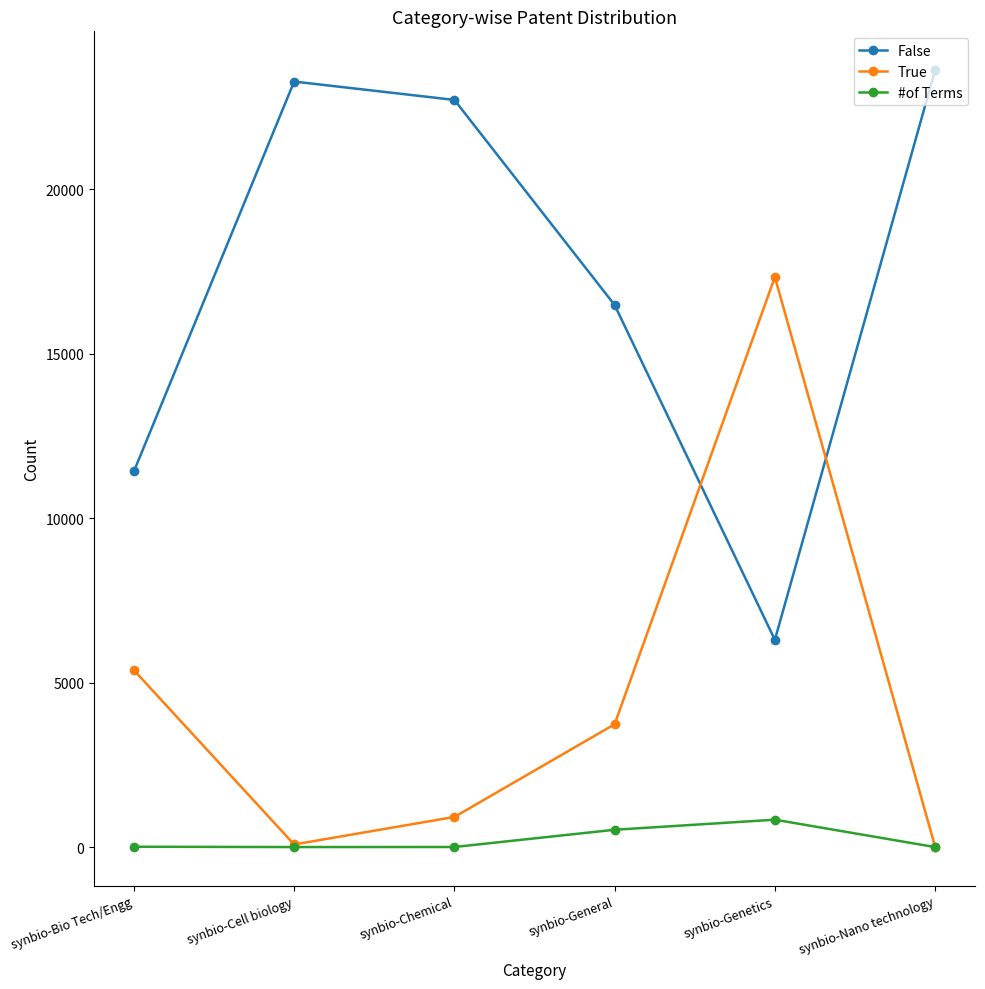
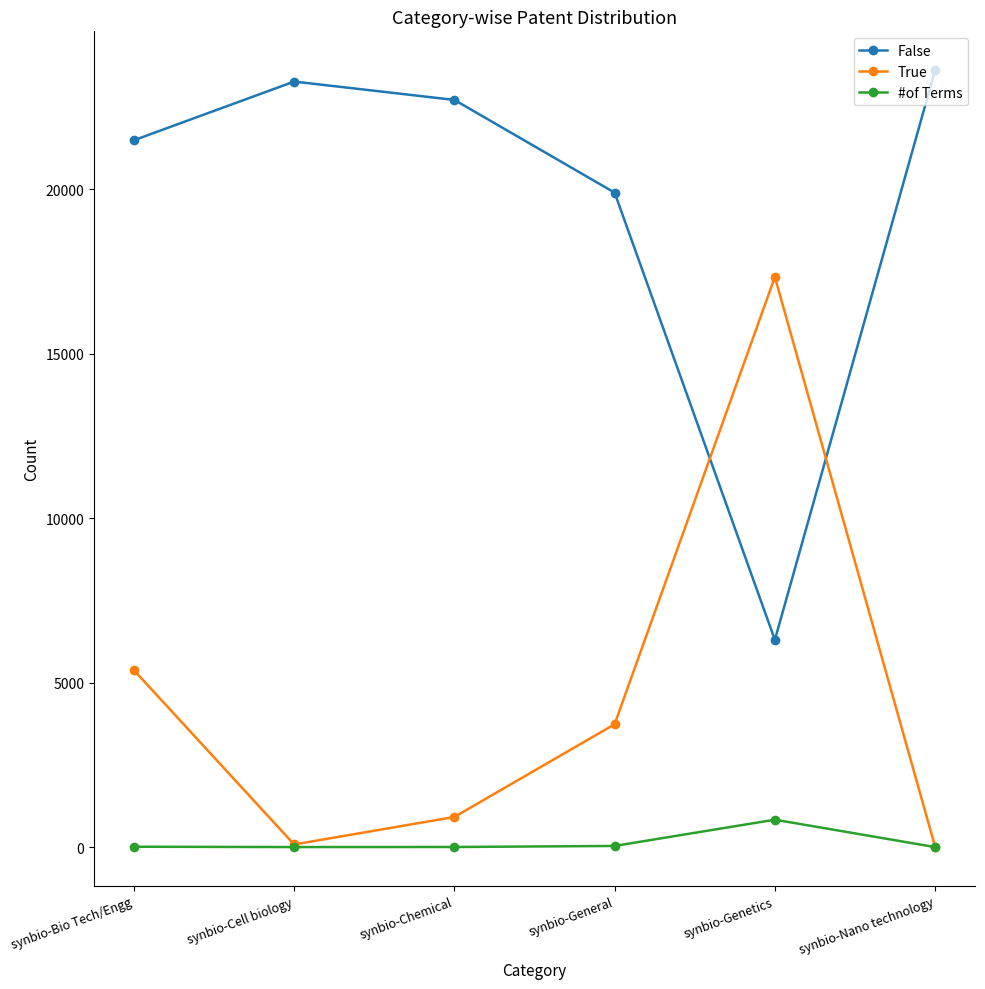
  {
    "False": {
-     "synbio-Bio Tech/Engg": 11400,
+     "synbio-Bio Tech/Engg": 21500,
      "synbio-Cell biology": 23300,
      "synbio-Chemical": 22700,
-     "synbio-General": 16500,
+     "synbio-General": 19900,
      "synbio-Genetics": 6300
    },
    "True": {
      "synbio-Bio Tech/Engg": 5400,
      "synbio-Cell biology": 100,
      "synbio-Chemical": 900,
      "synbio-General": 3700,
      "synbio-Genetics": 17300
    },
    "#of Terms": {
      "synbio-Bio Tech/Engg": 0,
      "synbio-Cell biology": 0,
      "synbio-Chemical": 0,
-     "synbio-General": 500,
+     "synbio-General": 0,
      "synbio-Genetics": 800
    }
  }
